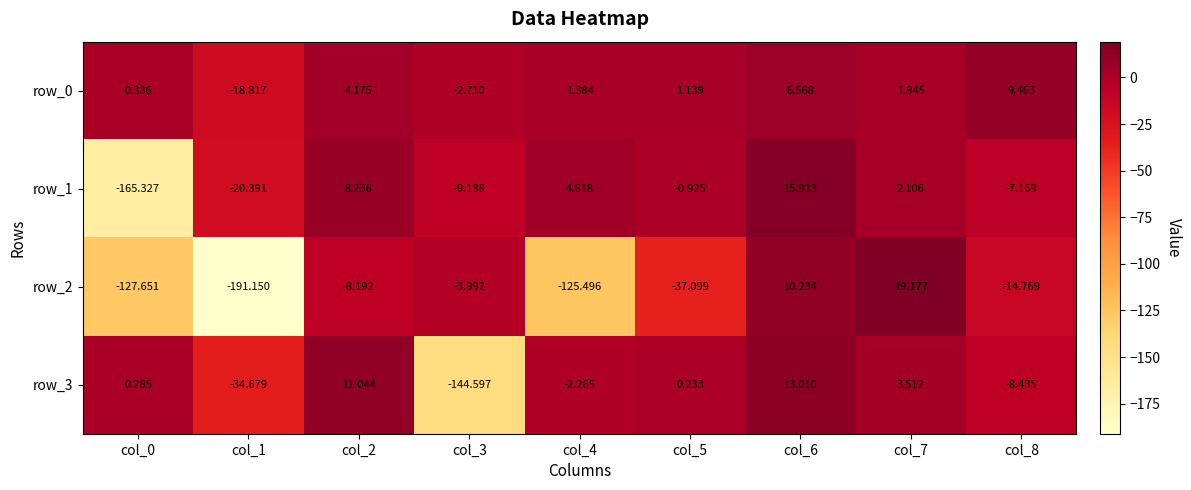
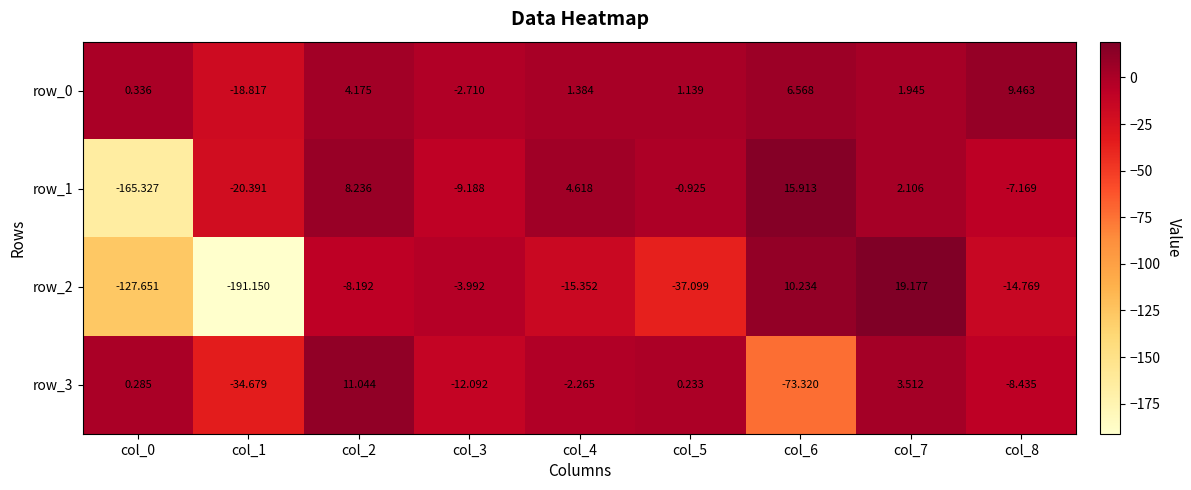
  {
    "row_0": {
      "col_0": 0.336,
      "col_1": -18.817,
      "col_2": 4.175,
      "col_3": -2.710,
      "col_4": 1.384,
      "col_5": 1.139,
      "col_6": 6.568,
      "col_7": 1.945,
      "col_8": 9.463
    },
    "row_1": {
      "col_0": -165.327,
      "col_1": -20.391,
      "col_2": 8.236,
      "col_3": -9.188,
      "col_4": 4.618,
      "col_5": -0.925,
      "col_6": 15.913,
      "col_7": 2.106,
      "col_8": -7.169
    },
    "row_2": {
      "col_0": -127.651,
      "col_1": -191.150,
      "col_2": -8.192,
      "col_3": -3.992,
-     "col_4": -125.496,
+     "col_4": -15.352,
      "col_5": -37.099,
      "col_6": 10.234,
      "col_7": 19.177,
      "col_8": -14.769
    },
    "row_3": {
      "col_0": 0.285,
      "col_1": -34.679,
      "col_2": 11.044,
-     "col_3": -144.597,
+     "col_3": -12.092,
      "col_4": -2.265,
      "col_5": 0.233,
-     "col_6": 13.010,
+     "col_6": -73.320,
      "col_7": 3.512,
      "col_8": -8.435
    }
  }
